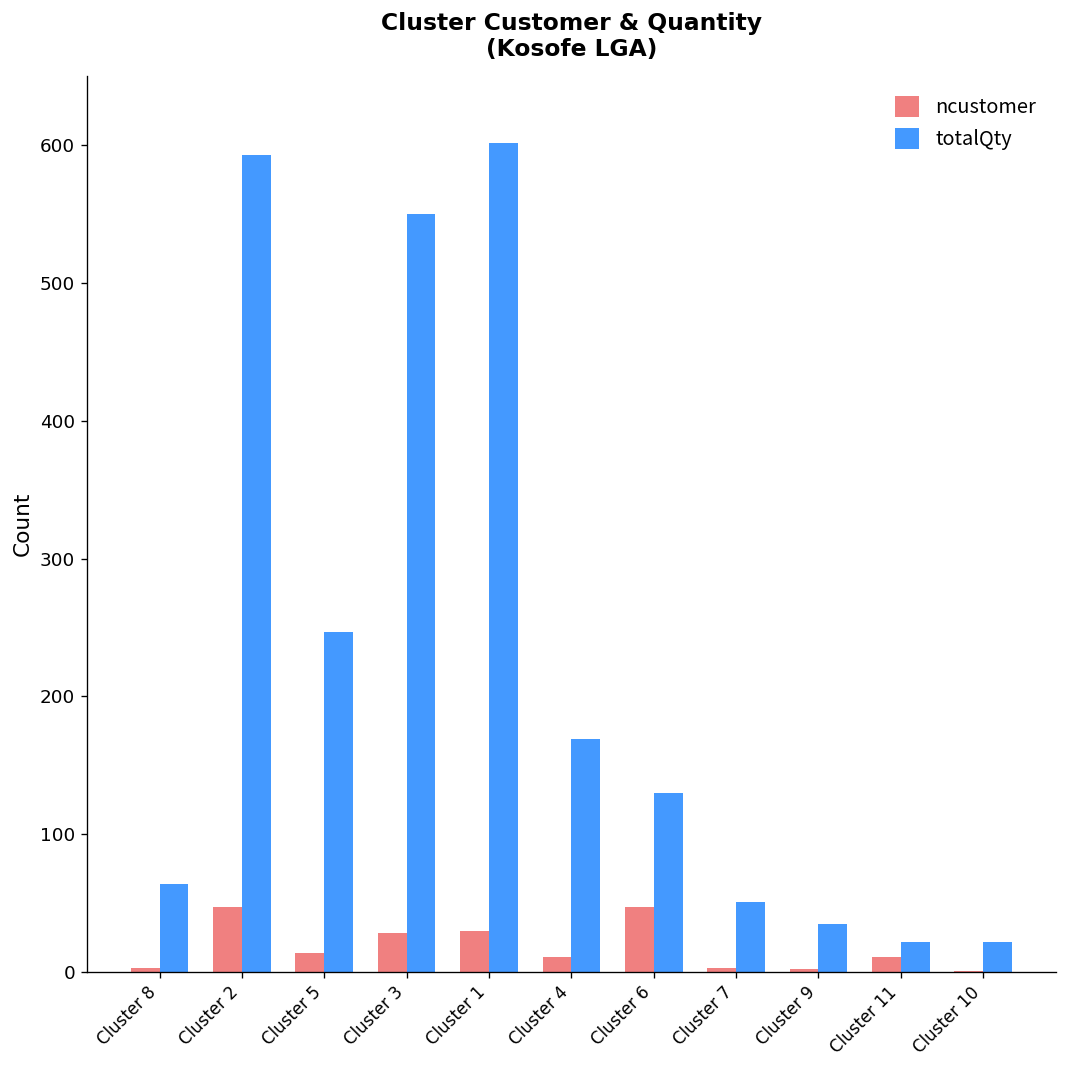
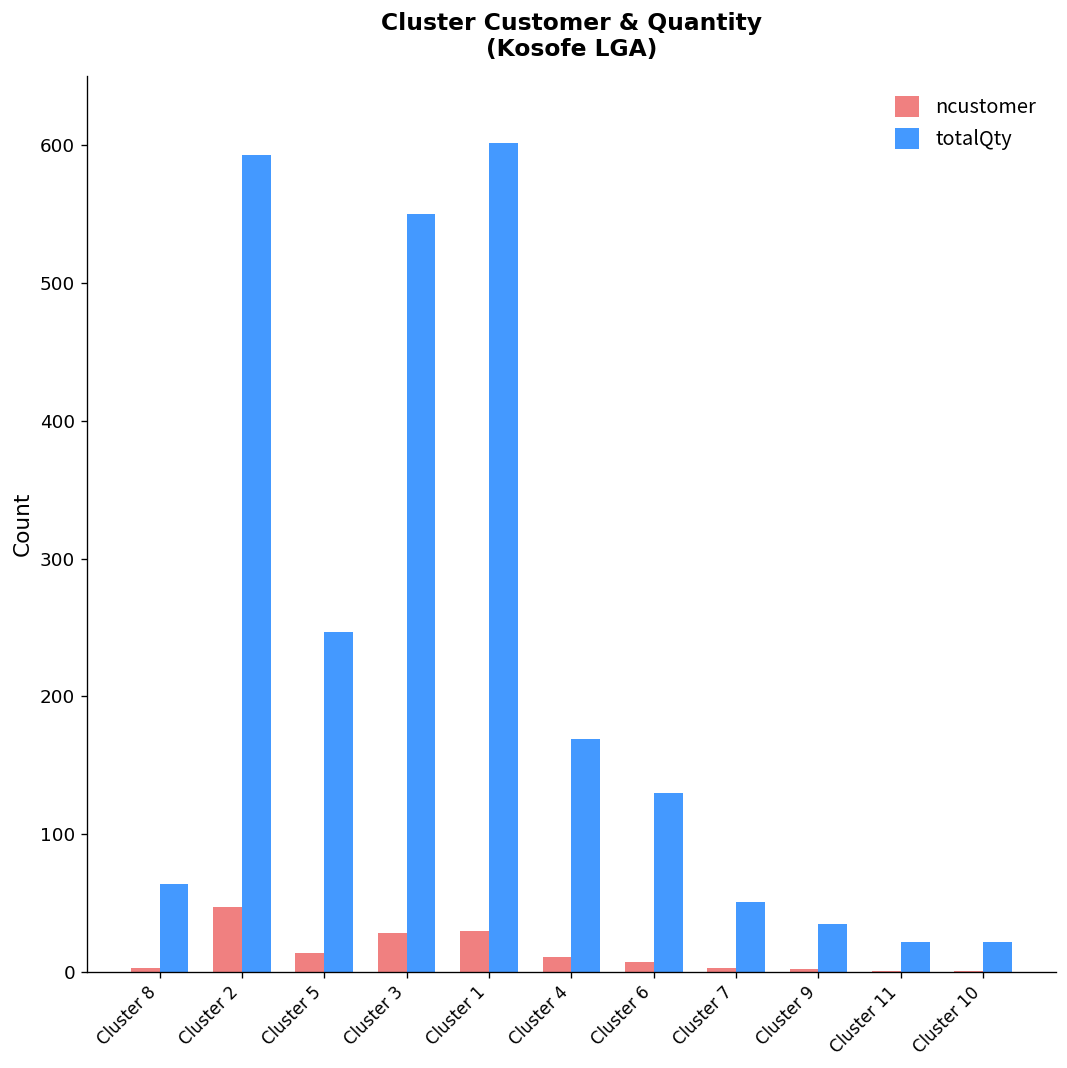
  {
    "ncustomer": {
      "Cluster 8": 3,
      "Cluster 2": 47,
      "Cluster 5": 14,
      "Cluster 3": 28,
      "Cluster 1": 30,
      "Cluster 4": 11,
-     "Cluster 6": 47,
+     "Cluster 6": 7,
      "Cluster 7": 3,
-     "Cluster 11": 11
+     "Cluster 11": 1
    },
    "totalQty": {
      "Cluster 8": 64,
      "Cluster 2": 593,
      "Cluster 5": 247,
      "Cluster 3": 550,
      "Cluster 1": 602,
      "Cluster 4": 169,
      "Cluster 6": 130,
      "Cluster 7": 51,
      "Cluster 9": 35,
      "Cluster 11": 22,
      "Cluster 10": 22
    }
  }
